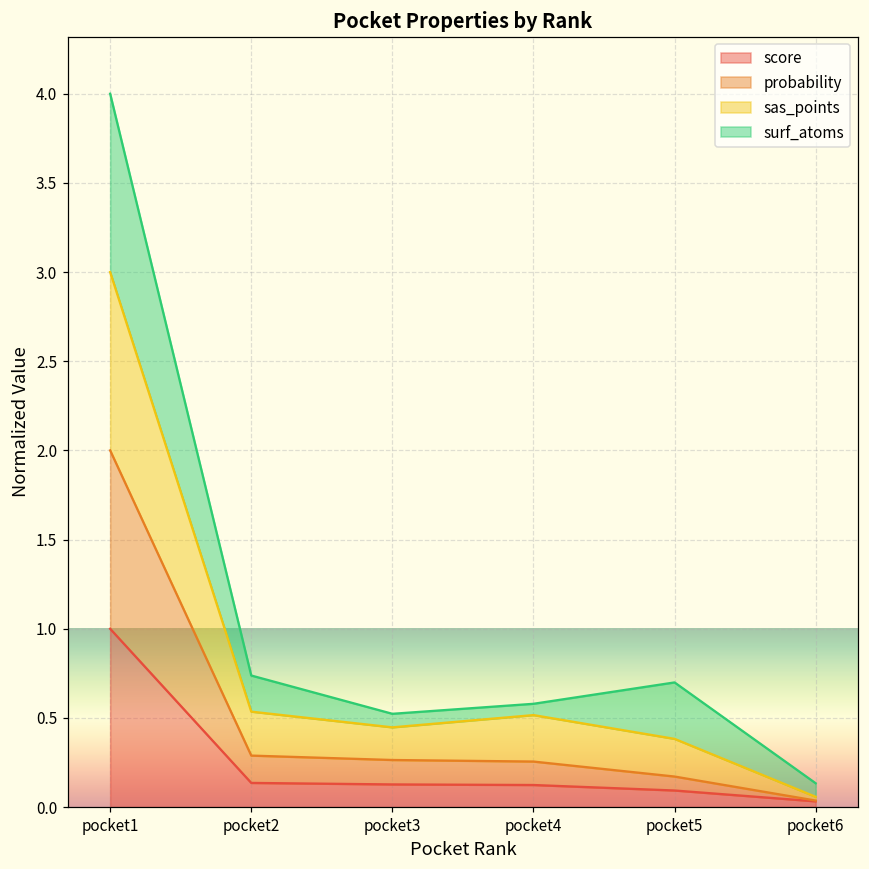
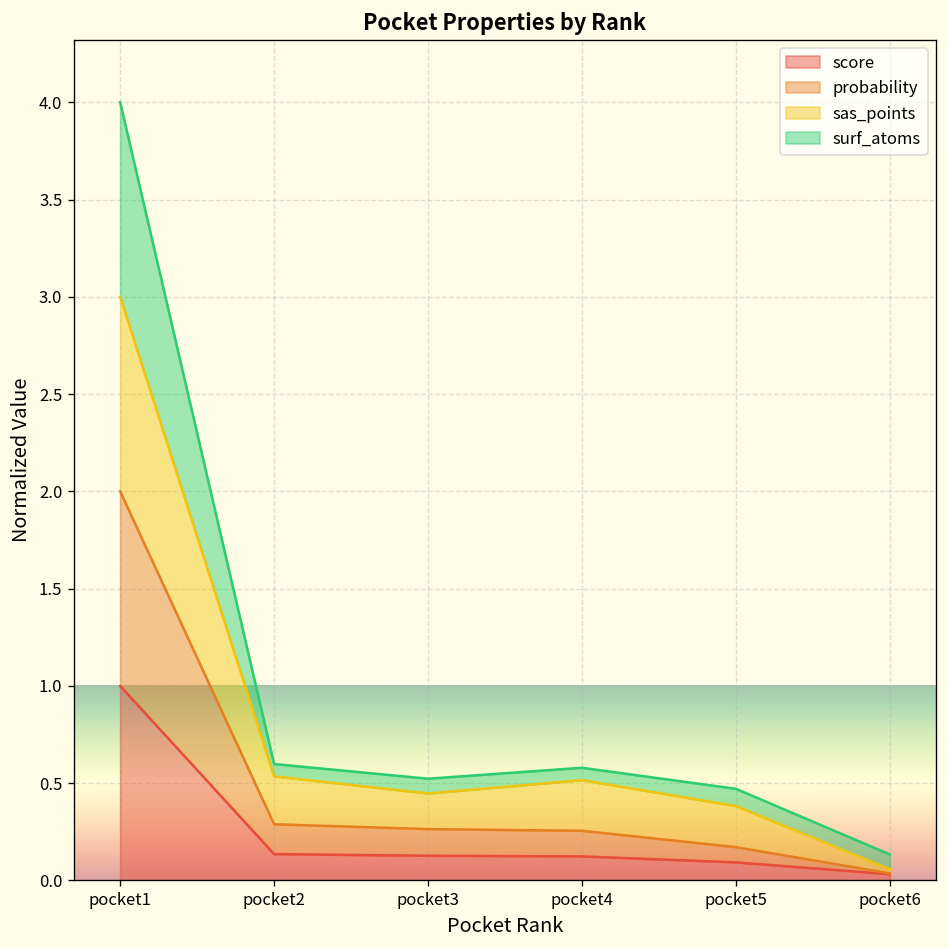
  {
    "surf_atoms": {
      "pocket1": 1.00,
-     "pocket2": 0.20,
+     "pocket2": 0.06,
      "pocket3": 0.08,
      "pocket4": 0.06,
-     "pocket5": 0.32,
+     "pocket5": 0.09,
      "pocket6": 0.08
    }
  }
